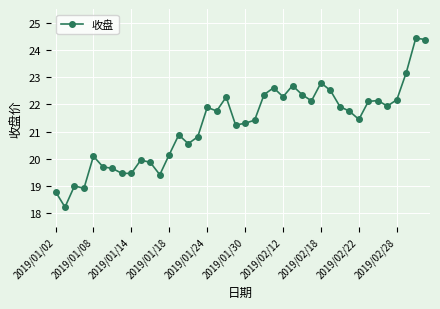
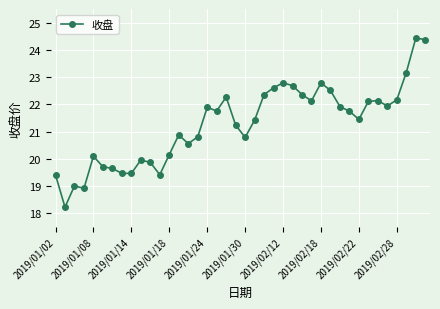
  {
-   "2019/01/02": 18.8,
+   "2019/01/02": 19.4,
    "2019/01/08": 20.1,
    "2019/01/14": 19.5,
    "2019/01/18": 20.2,
    "2019/01/24": 21.9,
-   "2019/01/30": 21.3,
-   "2019/02/12": 22.3,
+   "2019/01/30": 20.8,
+   "2019/02/12": 22.8,
    "2019/02/18": 22.8,
    "2019/02/22": 21.5,
    "2019/02/28": 22.2
  }
